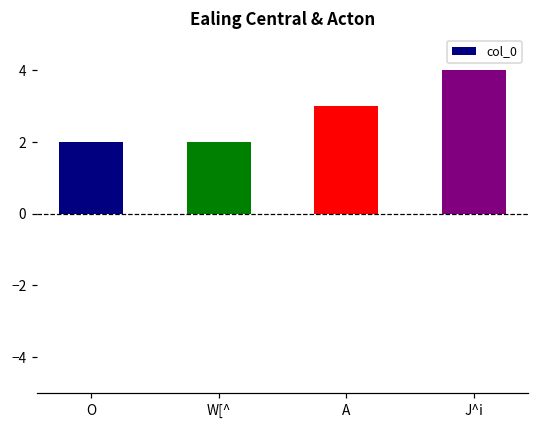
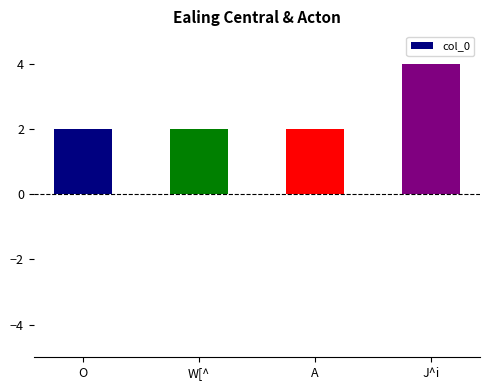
  {
    "O": 2,
    "W[^": 2,
-   "A": 3,
+   "A": 2,
    "J^i": 4
  }
